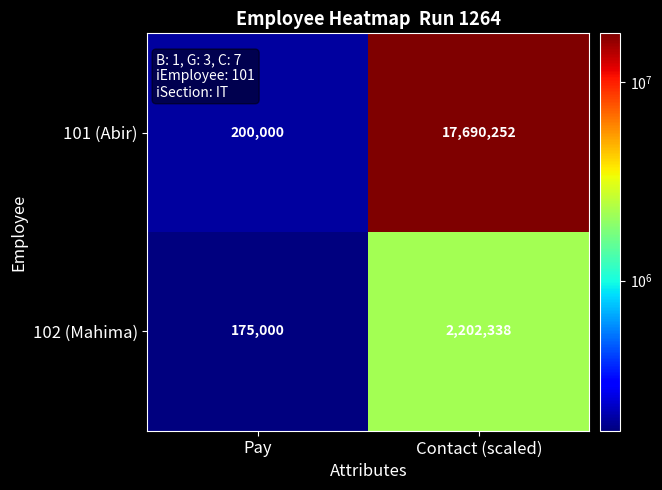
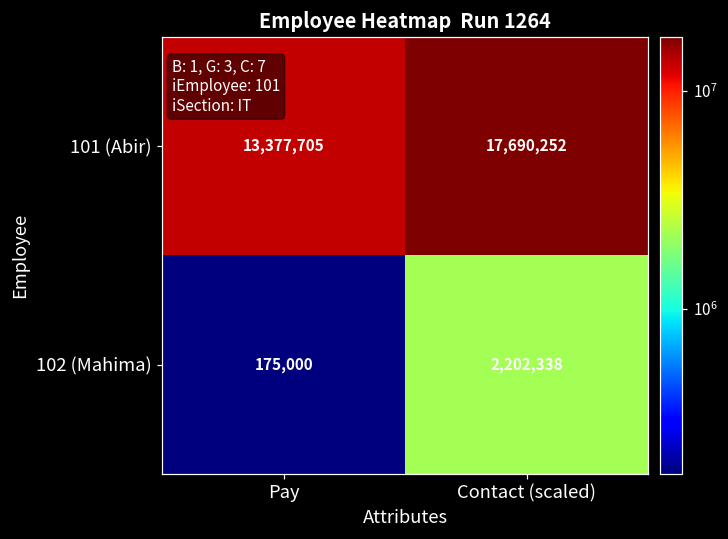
  {
    "101 (Abir)": {
-     "Pay": "200,000",
+     "Pay": "13,377,705",
      "Contact (scaled)": "17,690,252"
    },
    "102 (Mahima)": {
      "Pay": "175,000",
      "Contact (scaled)": "2,202,338"
    }
  }
